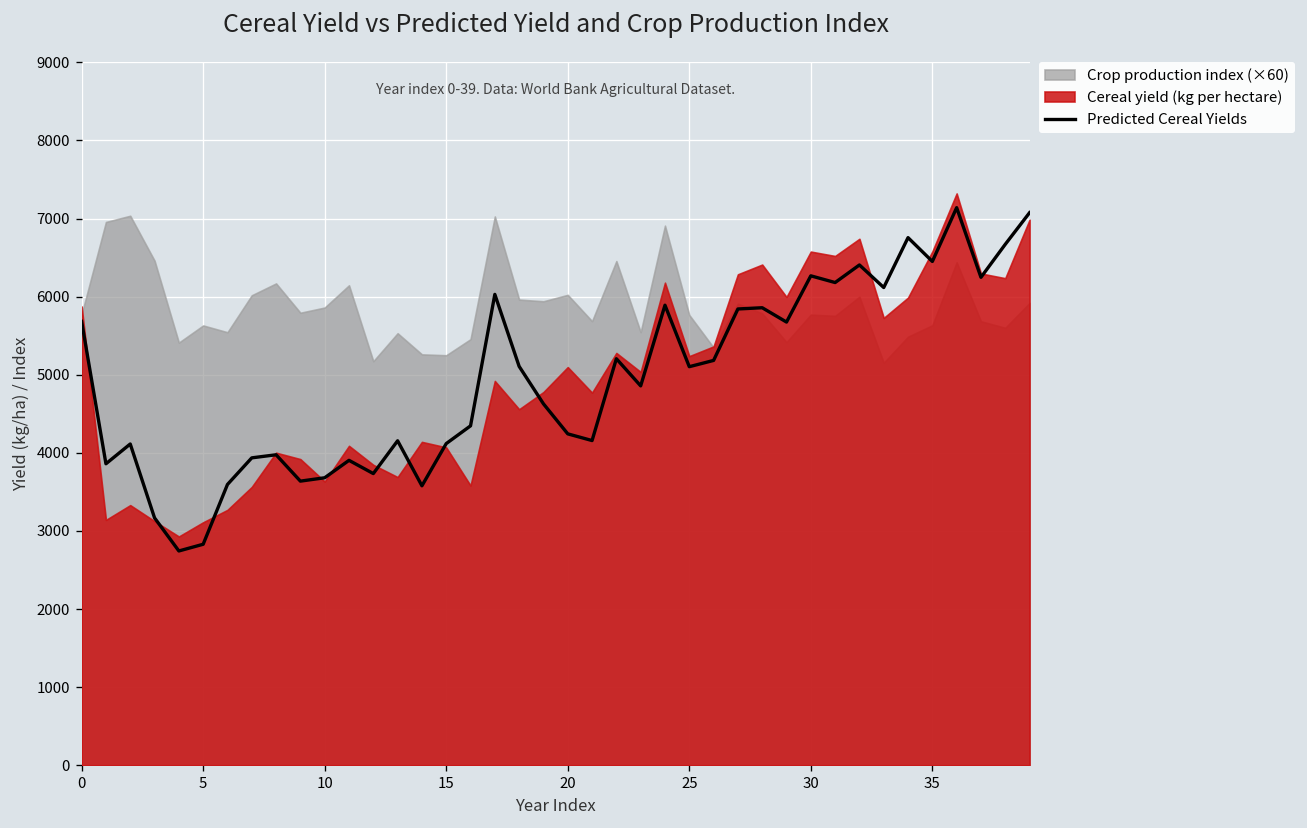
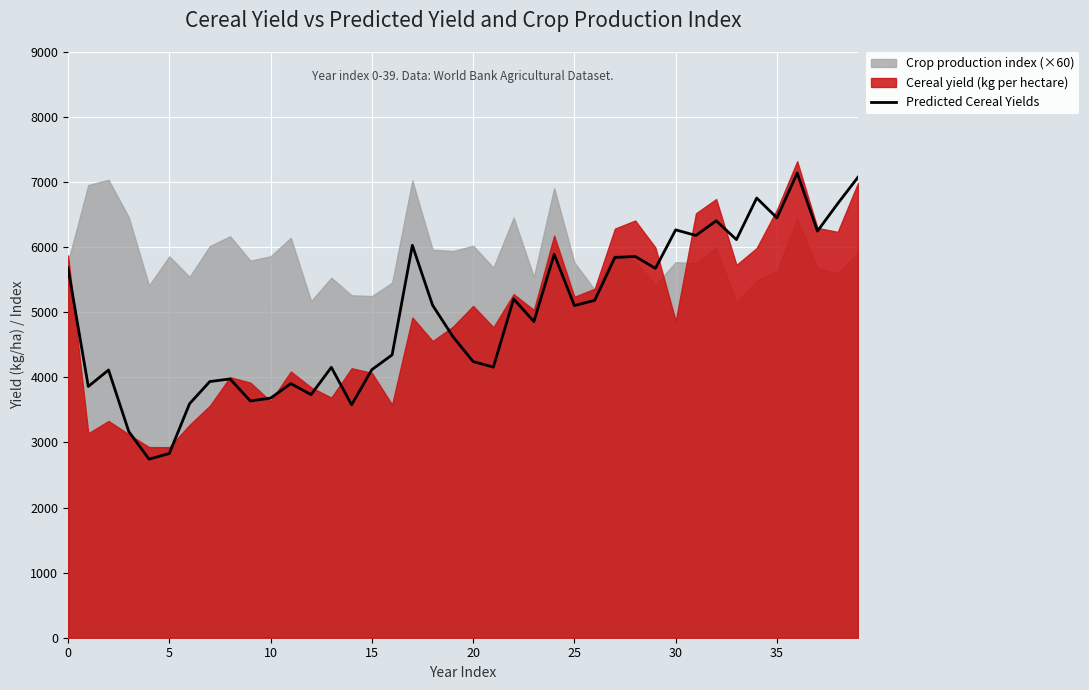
  {
    "Predicted Cereal Yields": {
      "0": 5700,
      "5": 2800,
      "10": 3700,
      "15": 4100,
      "20": 4200,
      "25": 5100,
      "30": 6300,
      "35": 6500
    },
    "Crop production index (×60)": {
      "0": 5800,
-     "5": 5600,
+     "5": 5900,
      "10": 5900,
      "15": 5300,
      "20": 6000,
      "25": 5800,
      "30": 5800,
      "35": 5600
    },
    "Cereal yield (kg per hectare)": {
      "0": 5900,
-     "5": 3100,
+     "5": 2900,
      "10": 3600,
      "15": 4100,
      "20": 5100,
      "25": 5200,
-     "30": 6600,
+     "30": 4900,
      "35": 6600
    }
  }
